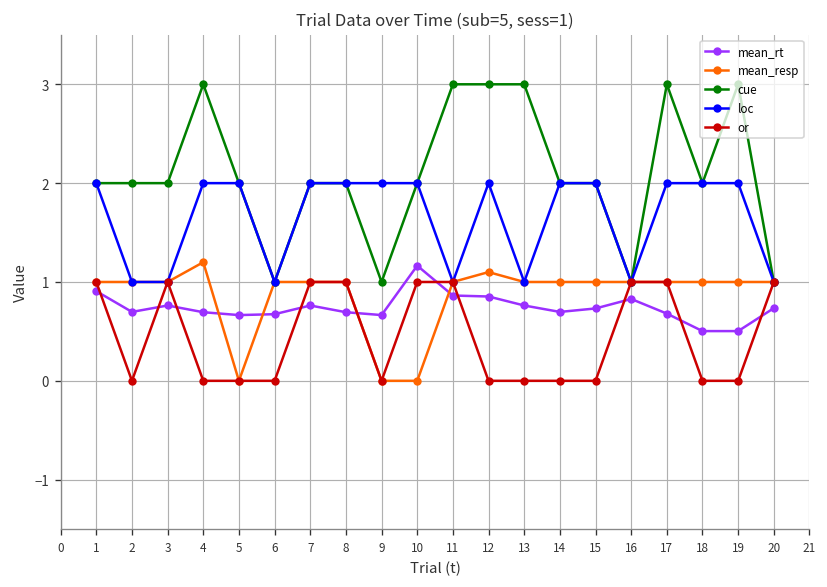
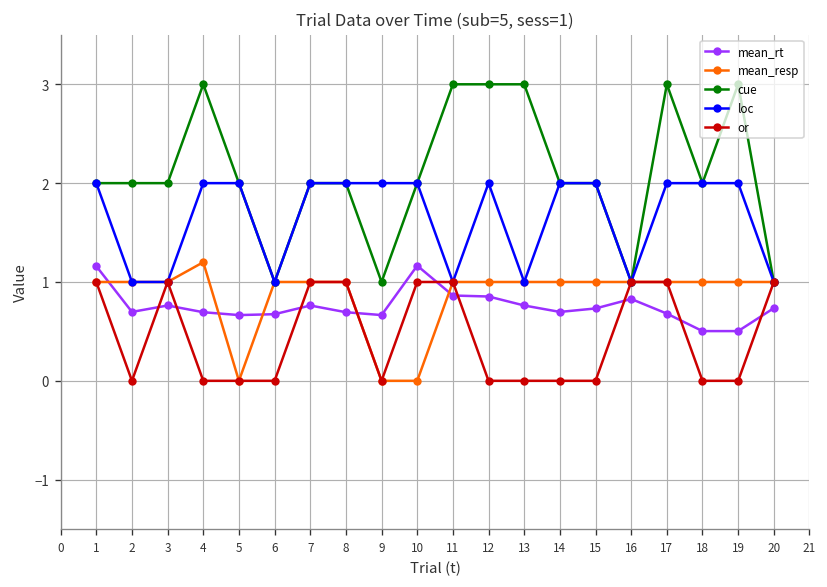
  {
    "mean_rt": {
-     "1": 0.9,
+     "1": 1.2,
      "2": 0.7,
      "3": 0.8,
      "4": 0.7,
      "5": 0.7,
      "6": 0.7,
      "7": 0.8,
      "8": 0.7,
      "9": 0.7,
      "10": 1.2,
      "11": 0.9,
      "12": 0.9,
      "13": 0.8,
      "14": 0.7,
      "15": 0.7,
      "16": 0.8,
      "17": 0.7,
      "18": 0.5,
      "19": 0.5,
      "20": 0.7
    },
    "mean_resp": {
      "4": 1.2,
      "10": 0.0,
-     "12": 1.1,
+     "12": 1.0,
      "14": 1.0,
      "15": 1.0,
      "18": 1.0,
      "19": 1.0
    },
    "cue": {
      "2": 2.0,
      "3": 2.0,
      "4": 3.0,
      "9": 1.0,
      "11": 3.0,
      "12": 3.0,
      "13": 3.0,
      "17": 3.0
    },
    "loc": {
      "4": 2.0,
      "9": 2.0,
      "12": 2.0,
      "17": 2.0,
      "19": 2.0
    },
    "or": {
      "2": 0.0,
      "4": 0.0,
      "6": 0.0,
      "10": 1.0,
      "12": 0.0,
      "13": 0.0,
      "14": 0.0,
      "15": 0.0,
      "18": 0.0,
      "19": 0.0
    }
  }
